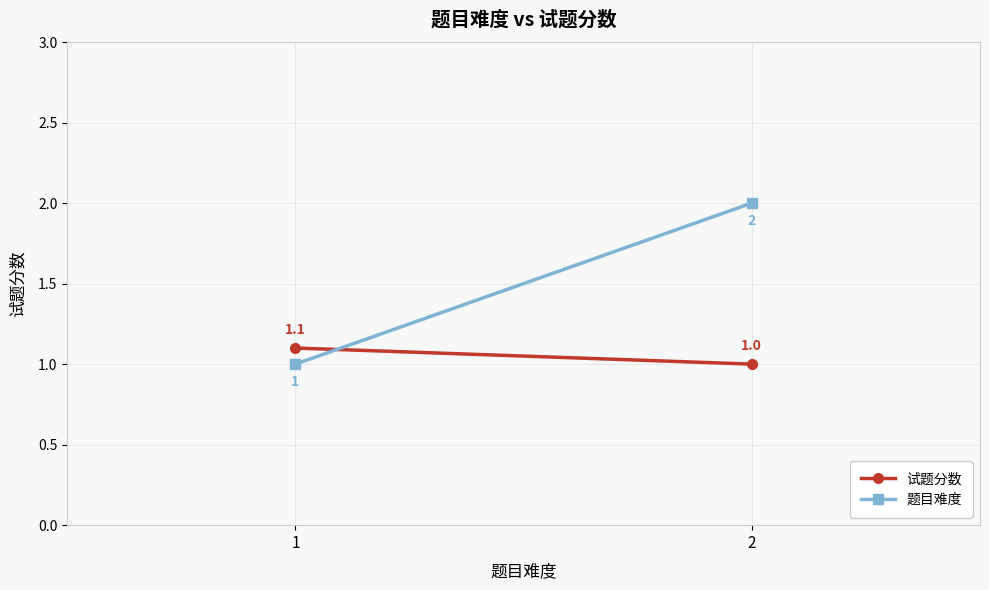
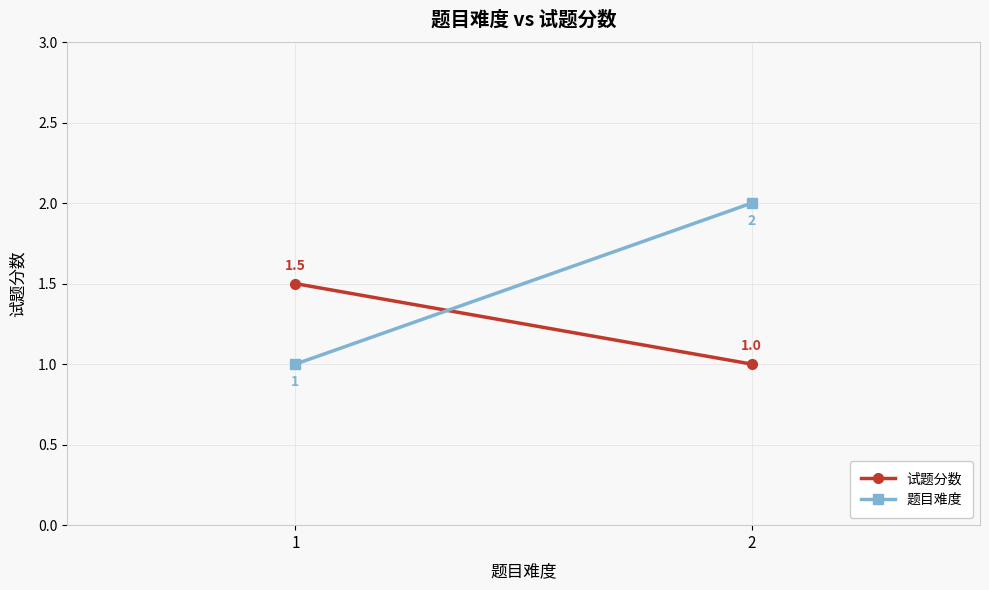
  {
    "试题分数": {
-     "1": 1.1,
+     "1": 1.5,
      "2": 1.0
    },
    "题目难度": {
      "1": 1,
      "2": 2
    }
  }
